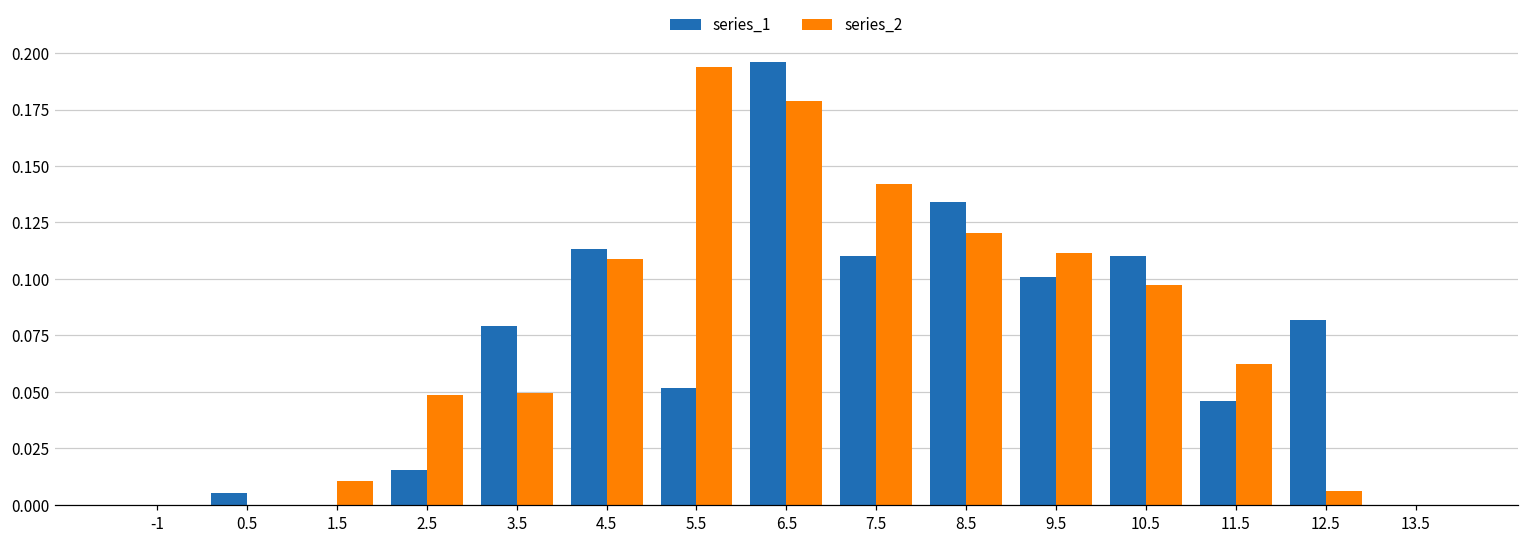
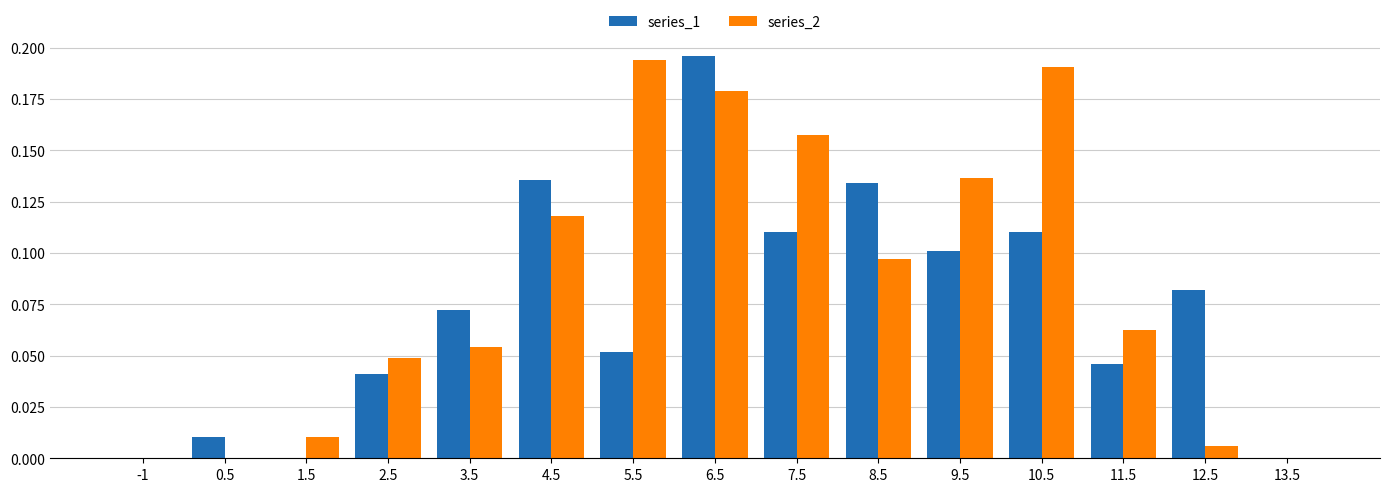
  {
    "series_1": {
      "-1": 0.000,
-     "0.5": 0.005,
+     "0.5": 0.010,
      "1.5": 0.000,
-     "2.5": 0.015,
-     "3.5": 0.079,
-     "4.5": 0.113,
+     "2.5": 0.041,
+     "3.5": 0.072,
+     "4.5": 0.136,
      "5.5": 0.052,
      "6.5": 0.196,
      "7.5": 0.110,
      "8.5": 0.134,
      "9.5": 0.101,
      "10.5": 0.110,
      "11.5": 0.046,
      "12.5": 0.082,
      "13.5": 0.000
    },
    "series_2": {
      "-1": 0.000,
      "0.5": 0.000,
      "1.5": 0.011,
      "2.5": 0.049,
-     "3.5": 0.049,
-     "4.5": 0.109,
+     "3.5": 0.054,
+     "4.5": 0.118,
      "5.5": 0.194,
      "6.5": 0.179,
-     "7.5": 0.142,
-     "8.5": 0.120,
-     "9.5": 0.112,
-     "10.5": 0.098,
+     "7.5": 0.158,
+     "8.5": 0.097,
+     "9.5": 0.136,
+     "10.5": 0.191,
      "11.5": 0.062,
      "12.5": 0.006,
      "13.5": 0.000
    }
  }
